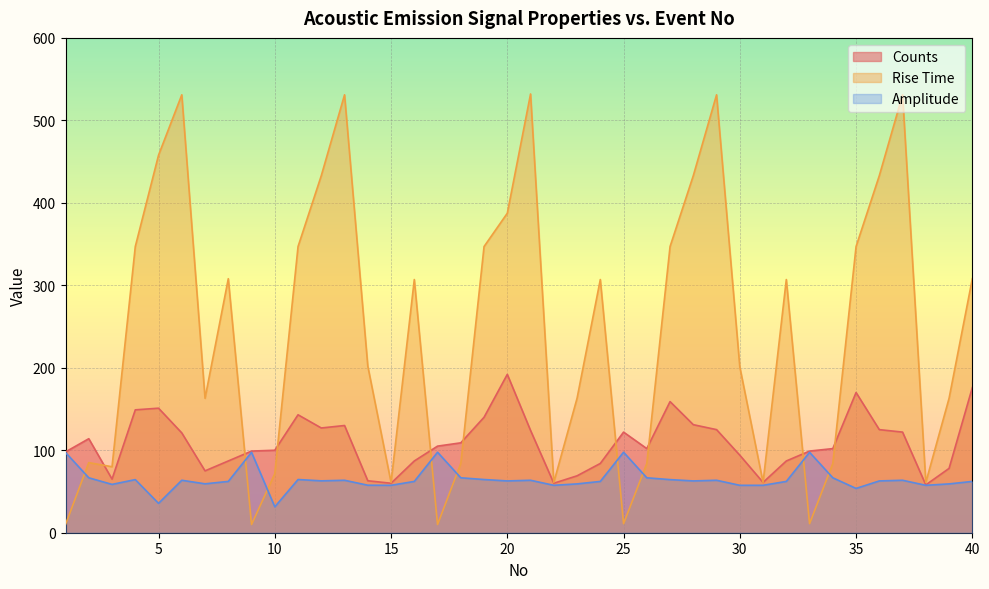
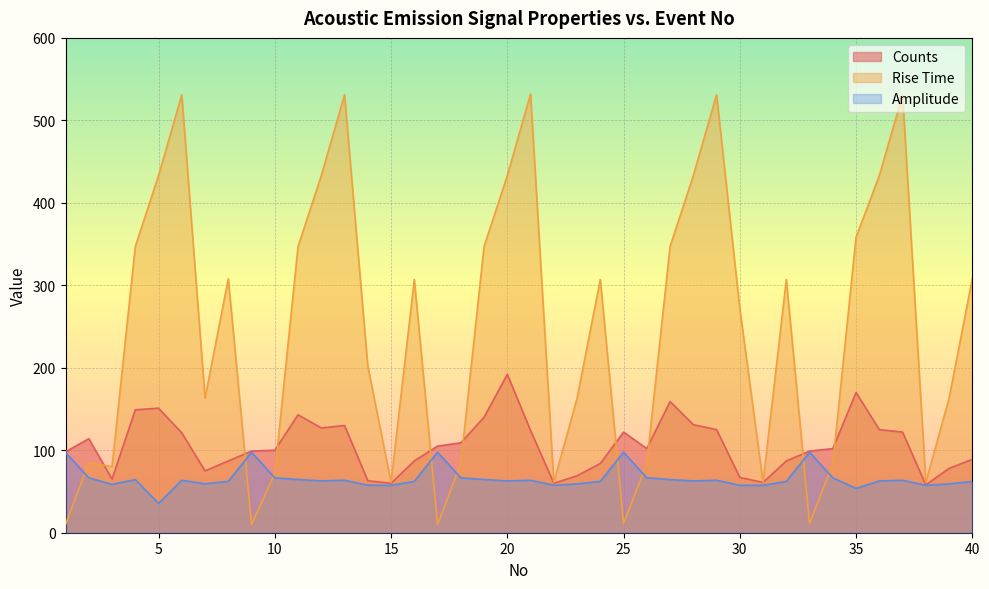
  {
    "Counts": {
      "5": 150,
      "10": 100,
      "20": 190,
      "25": 120,
-     "30": 90,
+     "30": 70,
      "35": 170,
-     "40": 180
+     "40": 90
    },
    "Rise Time": {
-     "5": 460,
+     "5": 430,
      "10": 70,
-     "20": 390,
+     "20": 430,
      "25": 10,
-     "30": 200,
-     "35": 350,
+     "30": 270,
+     "35": 360,
      "40": 310
    },
    "Amplitude": {
      "5": 40,
-     "10": 30,
+     "10": 70,
      "20": 60,
      "25": 100,
      "30": 60,
      "35": 50,
      "40": 60
    }
  }
